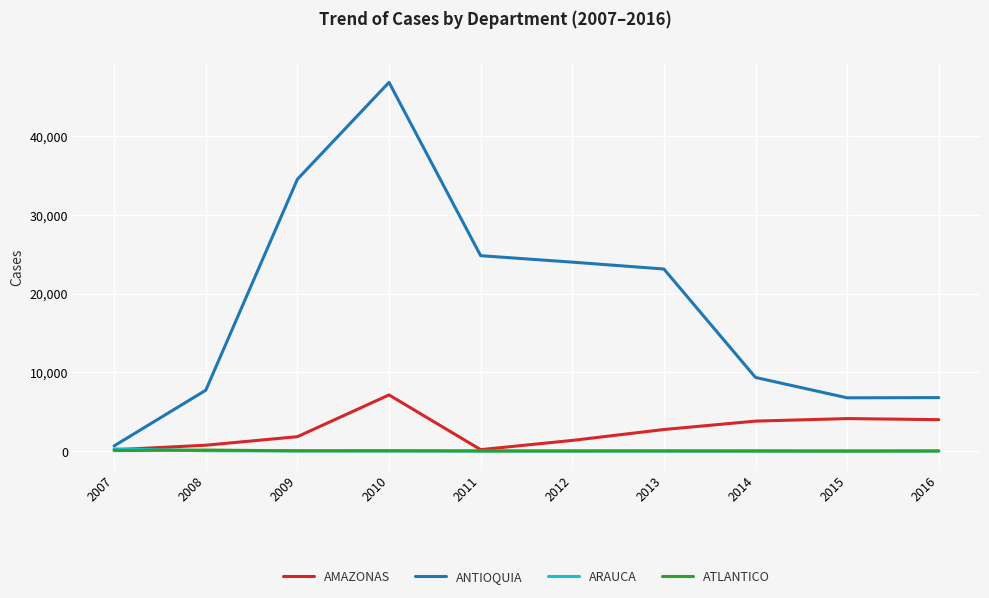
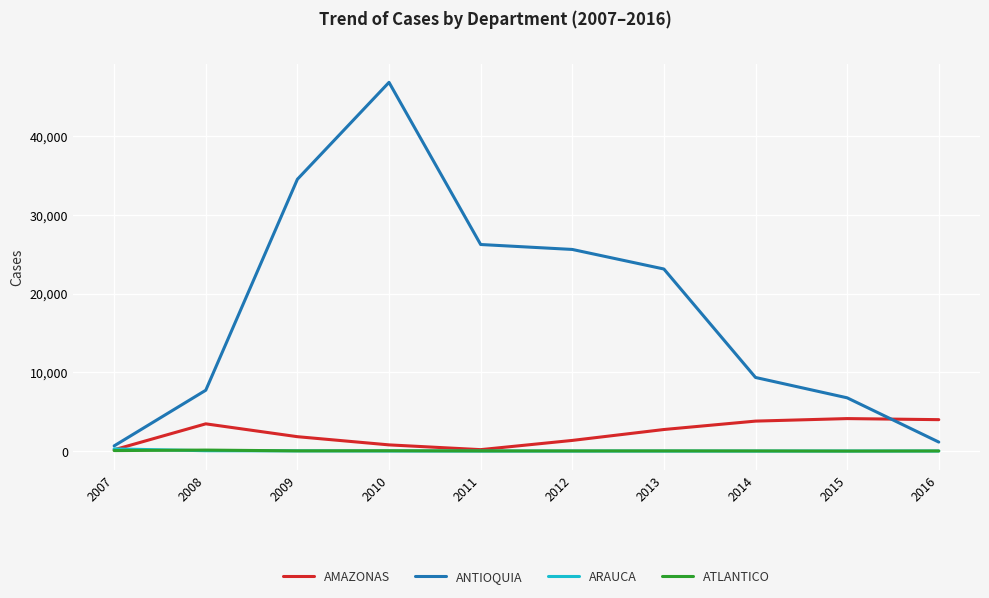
  {
    "AMAZONAS": {
-     "2008": "1,000",
+     "2008": "3,000",
      "2009": "2,000",
-     "2010": "7,000",
+     "2010": "1,000",
      "2012": "1,000",
      "2013": "3,000",
      "2014": "4,000",
      "2015": "4,000",
      "2016": "4,000"
    },
    "ANTIOQUIA": {
      "2007": "1,000",
      "2008": "8,000",
      "2009": "34,000",
      "2010": "47,000",
-     "2011": "25,000",
-     "2012": "24,000",
+     "2011": "26,000",
+     "2012": "26,000",
      "2013": "23,000",
      "2014": "9,000",
      "2015": "7,000",
-     "2016": "7,000"
+     "2016": "1,000"
    }
  }
